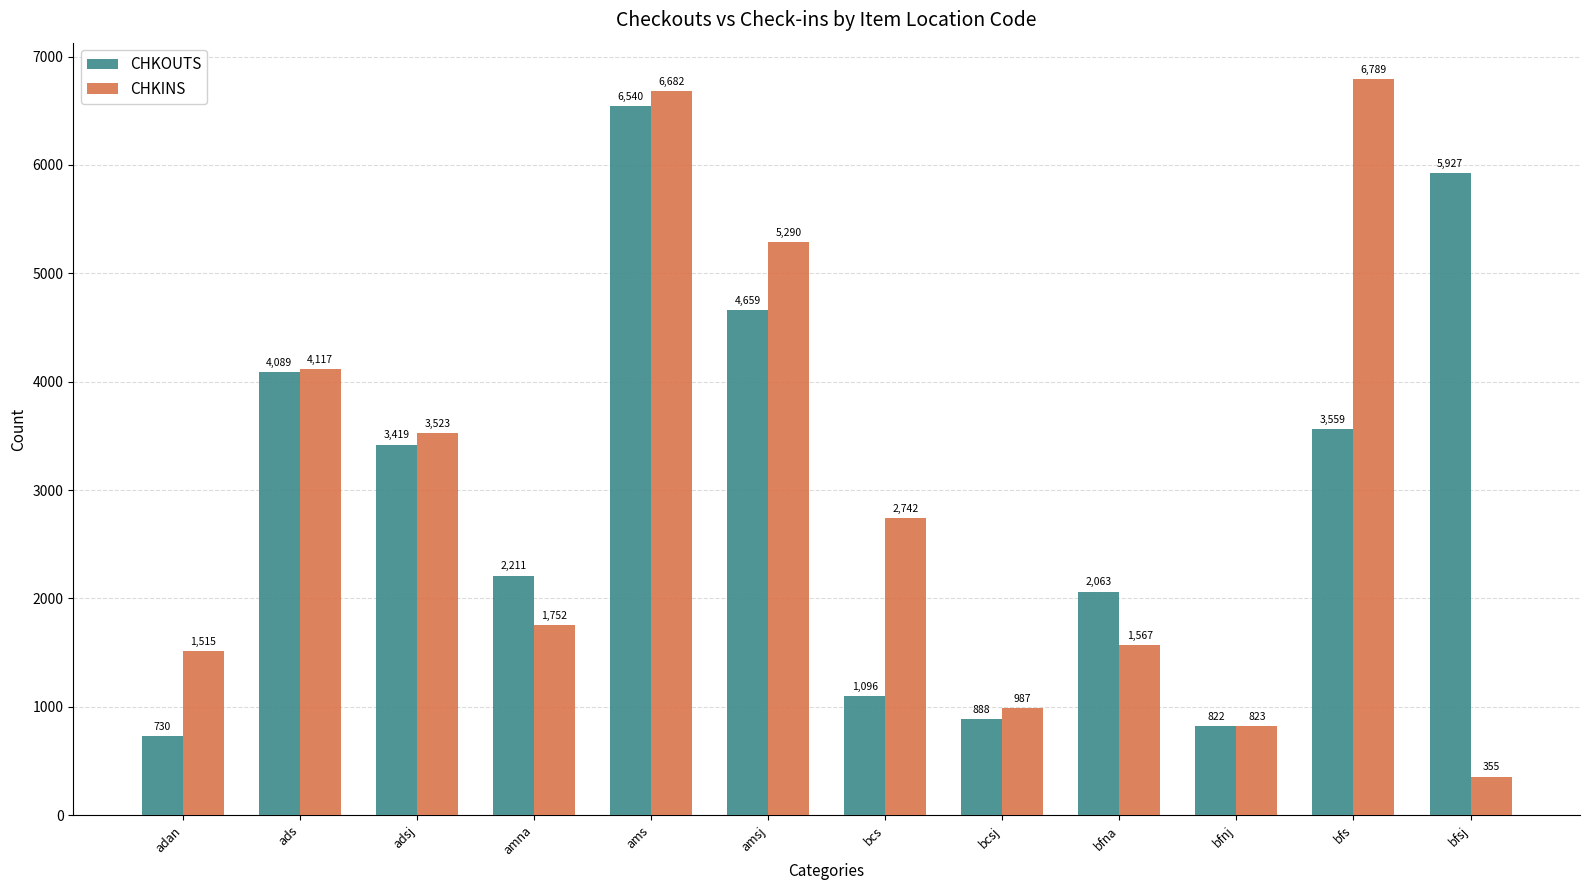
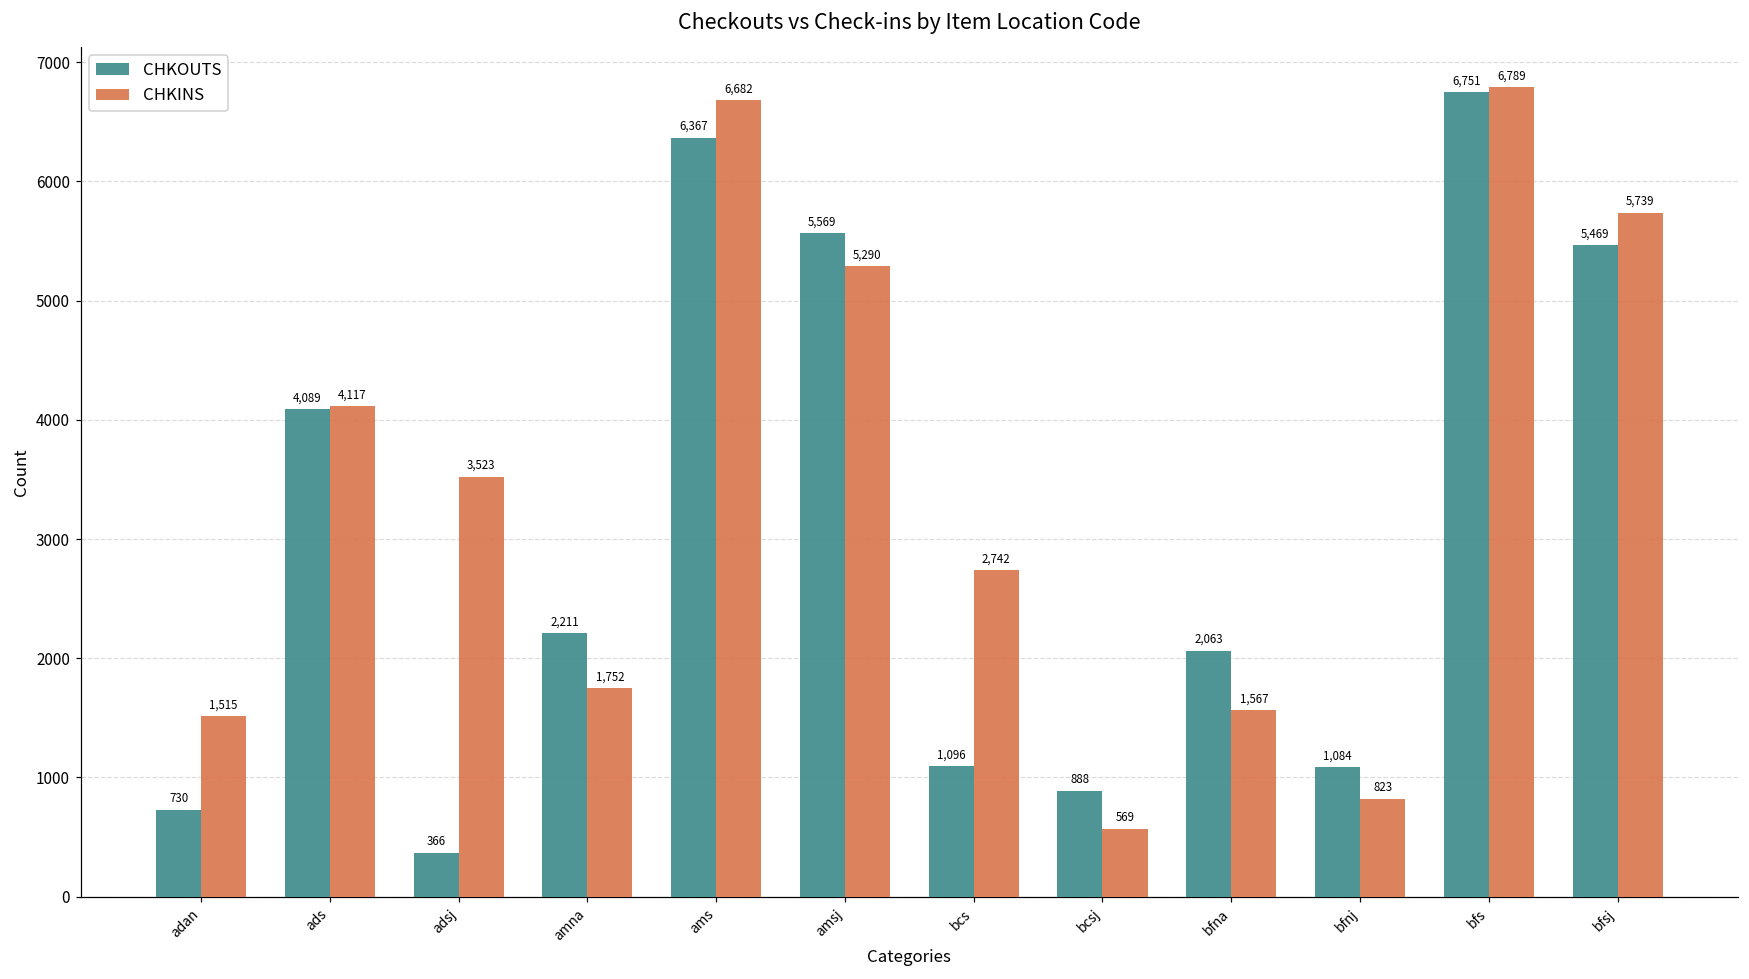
  {
    "CHKOUTS": {
      "adan": "730",
      "ads": "4,089",
-     "adsj": "3,419",
+     "adsj": "366",
      "amna": "2,211",
-     "ams": "6,540",
-     "amsj": "4,659",
+     "ams": "6,367",
+     "amsj": "5,569",
      "bcs": "1,096",
      "bcsj": "888",
      "bfna": "2,063",
-     "bfnj": "822",
-     "bfs": "3,559",
-     "bfsj": "5,927"
+     "bfnj": "1,084",
+     "bfs": "6,751",
+     "bfsj": "5,469"
    },
    "CHKINS": {
      "adan": "1,515",
      "ads": "4,117",
      "adsj": "3,523",
      "amna": "1,752",
      "ams": "6,682",
      "amsj": "5,290",
      "bcs": "2,742",
-     "bcsj": "987",
+     "bcsj": "569",
      "bfna": "1,567",
      "bfnj": "823",
      "bfs": "6,789",
-     "bfsj": "355"
+     "bfsj": "5,739"
    }
  }
